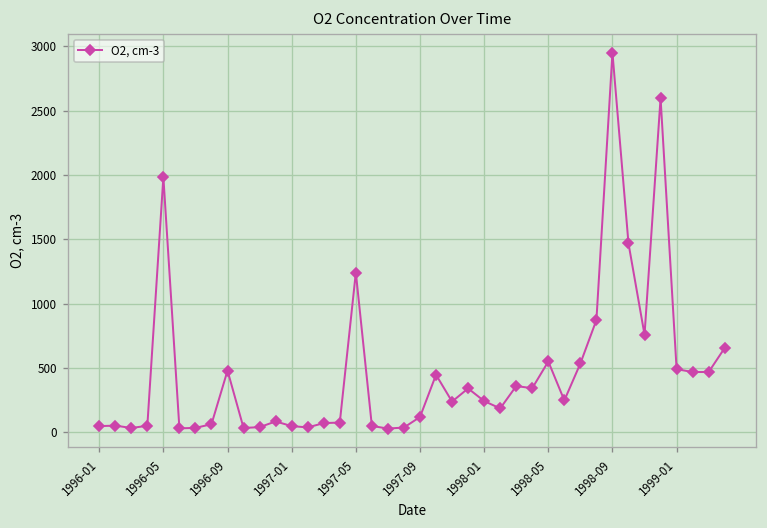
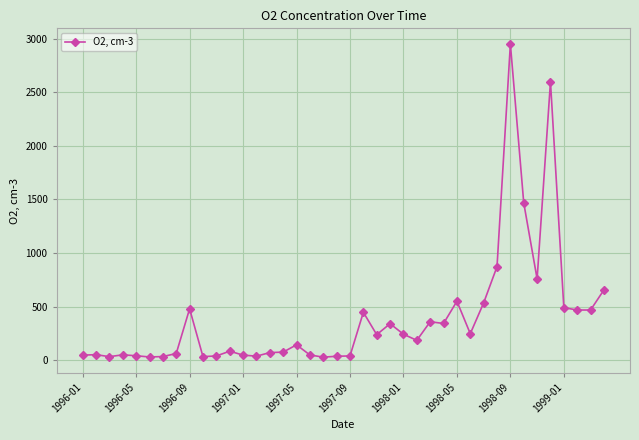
  {
    "1996-01": 50,
-   "1996-05": 1980,
+   "1996-05": 40,
    "1996-09": 480,
    "1997-01": 50,
-   "1997-05": 1240,
-   "1997-09": 120,
+   "1997-05": 140,
+   "1997-09": 40,
    "1998-01": 240,
    "1998-05": 550,
    "1998-09": 2950,
    "1999-01": 490
  }
